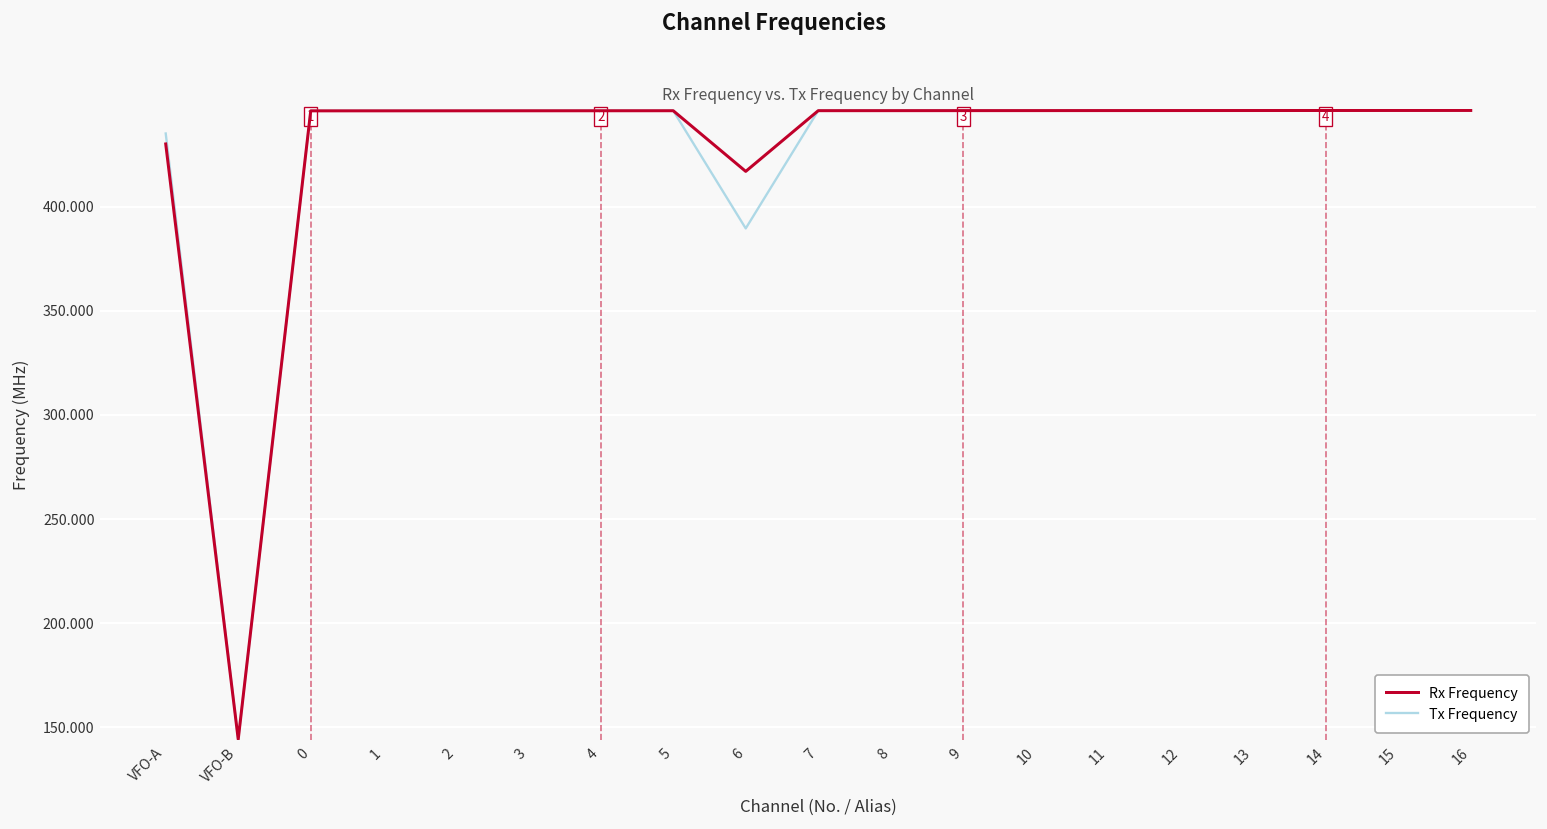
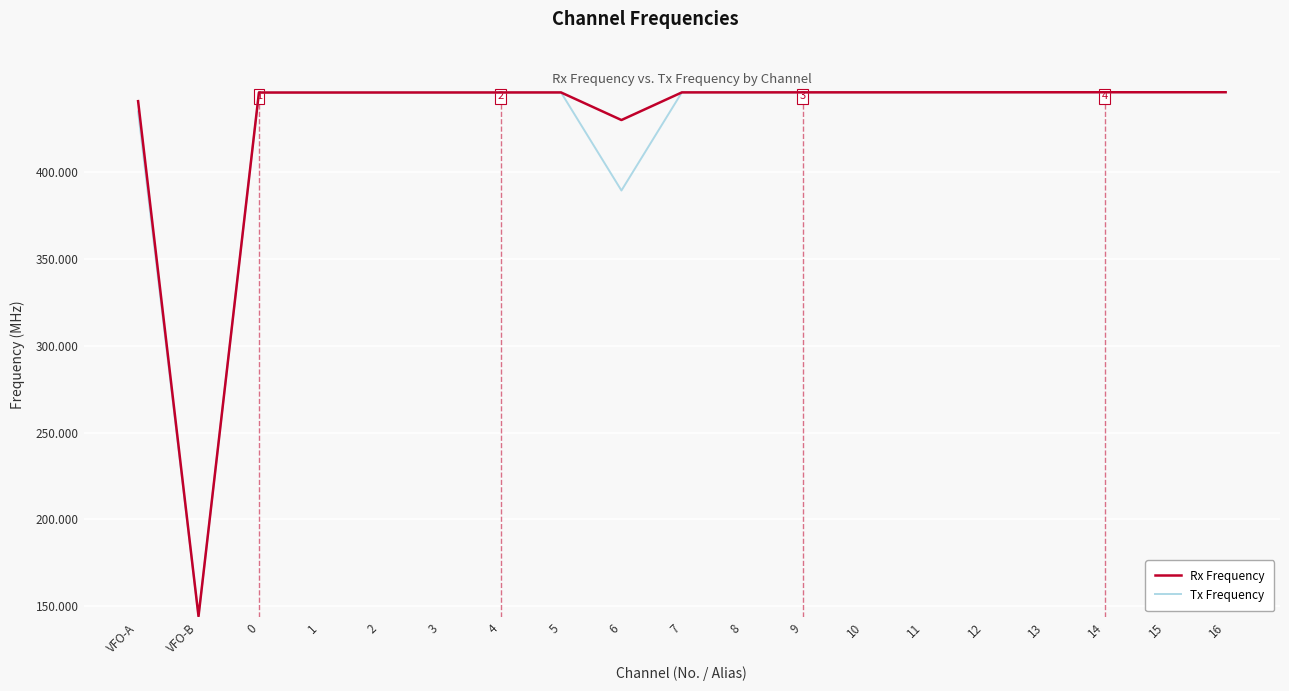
  {
    "Rx Frequency": {
-     "VFO-A": 430,
-     "6": 417
+     "VFO-A": 441,
+     "6": 430
    },
    "Tx Frequency": {
      "VFO-A": 435,
      "6": 390
    }
  }
